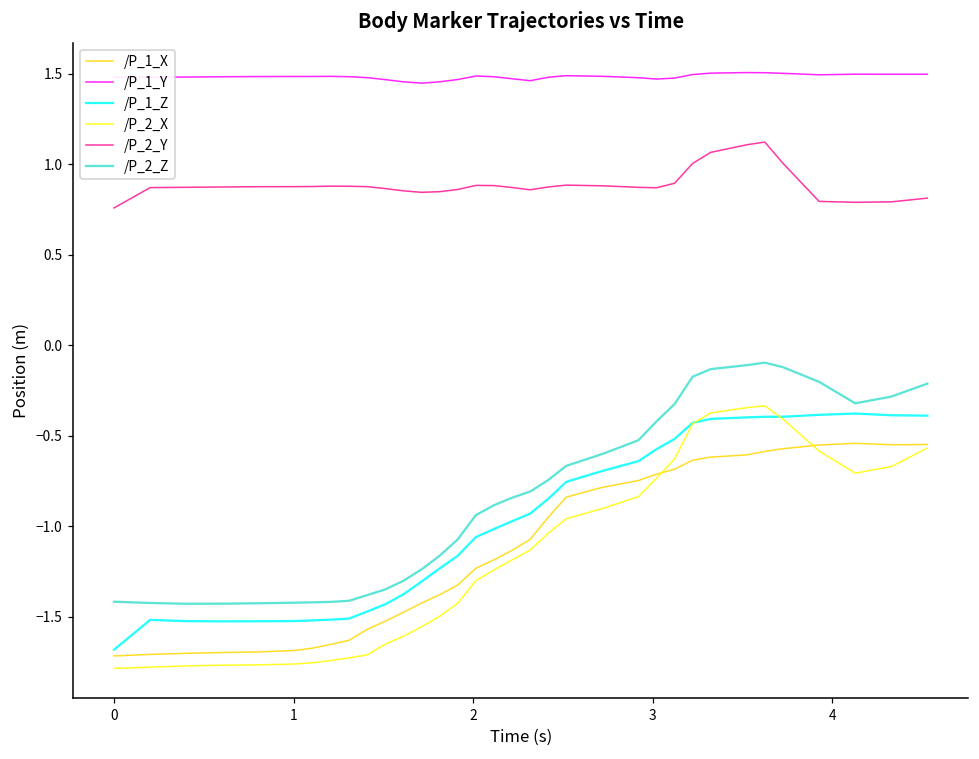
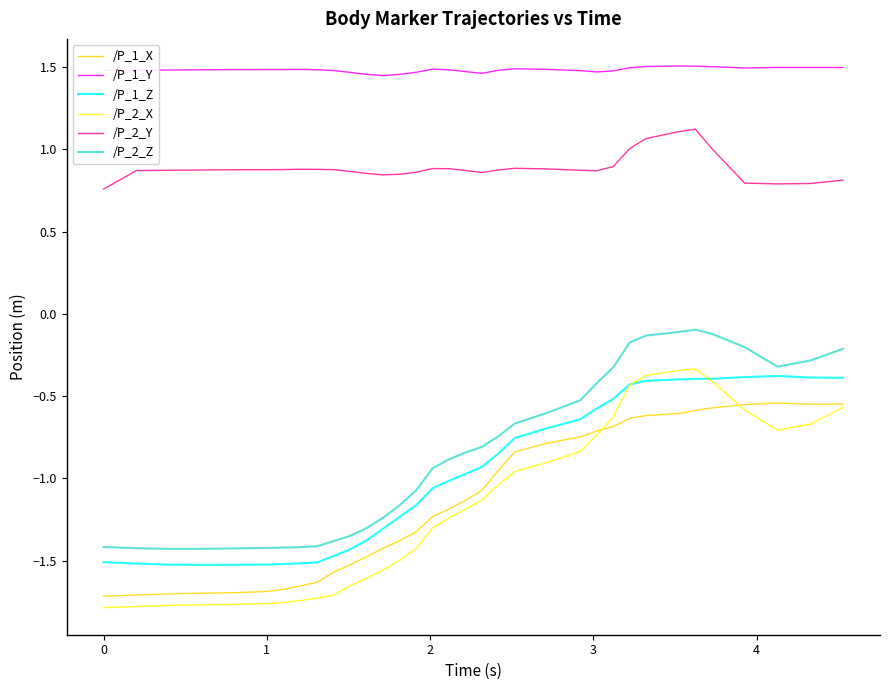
  {
    "/P_1_Z": {
-     "0": -1.68
+     "0": -1.51
    },
    "/P_2_Y": {
      "0": 0.76
    },
    "/P_2_Z": {
      "0": -1.42
    }
  }
